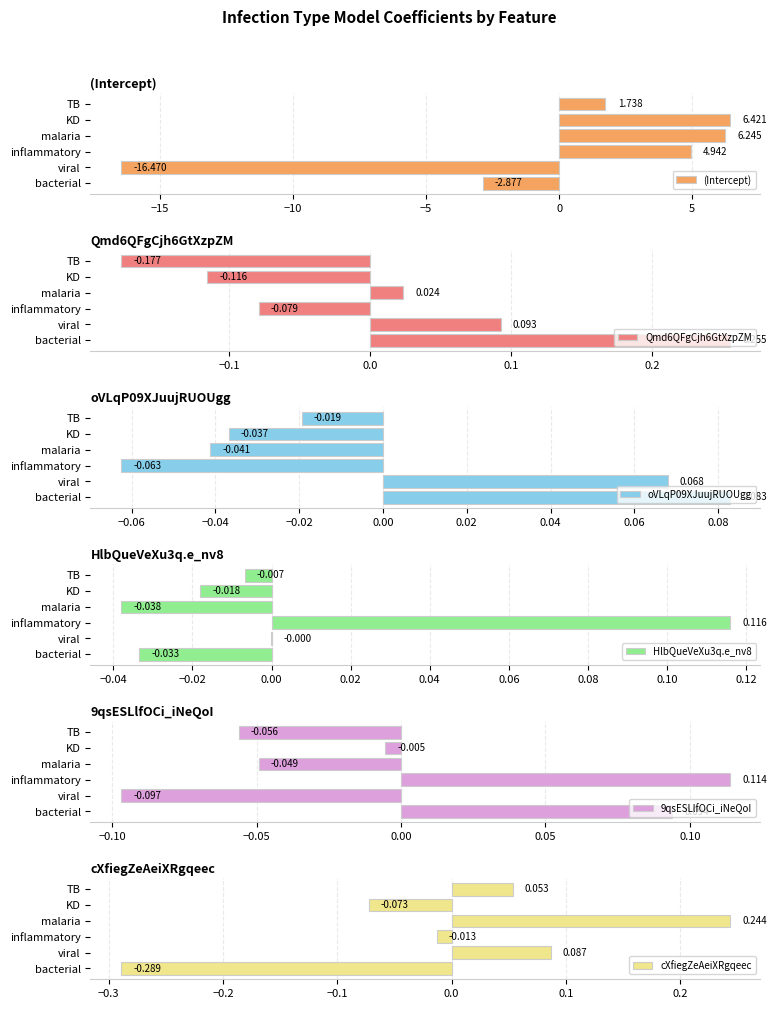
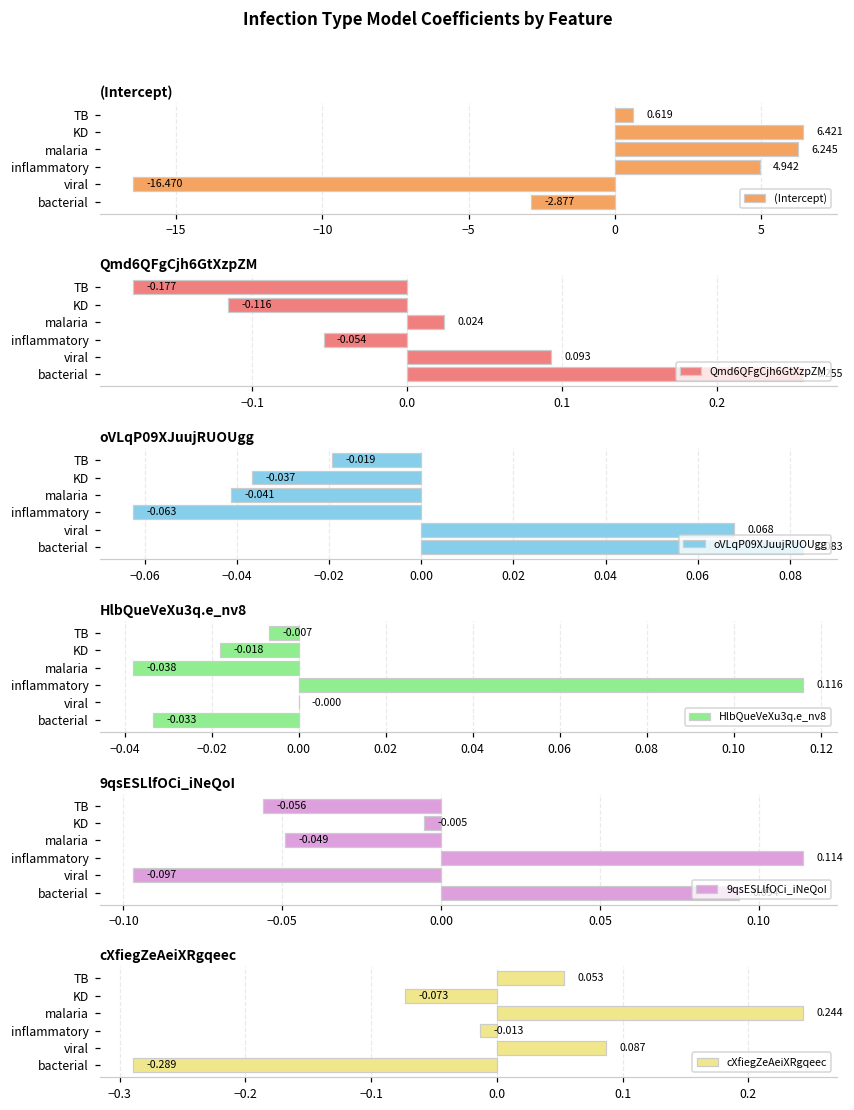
  {
    "(Intercept)": {
-     "TB": 1.738,
+     "TB": 0.619,
      "KD": 6.421,
      "malaria": 6.245,
      "inflammatory": 4.942,
      "viral": -16.470,
      "bacterial": -2.877
    },
    "Qmd6QFgCjh6GtXzpZM": {
      "TB": -0.177,
      "KD": -0.116,
      "malaria": 0.024,
-     "inflammatory": -0.079,
+     "inflammatory": -0.054,
      "viral": 0.093
    },
    "oVLqP09XJuujRUOUgg": {
      "TB": -0.019,
      "KD": -0.037,
      "malaria": -0.041,
      "inflammatory": -0.063
    },
    "HlbQueVeXu3q.e_nv8": {
      "TB": -0.007,
      "KD": -0.018,
      "malaria": -0.038,
      "inflammatory": 0.116,
      "viral": -0.000,
      "bacterial": -0.033
    },
    "9qsESLlfOCi_iNeQoI": {
      "TB": -0.056,
      "KD": -0.005,
      "malaria": -0.049,
      "inflammatory": 0.114,
      "viral": -0.097
    },
    "cXfiegZeAeiXRgqeec": {
      "TB": 0.053,
      "KD": -0.073,
      "malaria": 0.244,
      "inflammatory": -0.013,
      "viral": 0.087,
      "bacterial": -0.289
    }
  }
